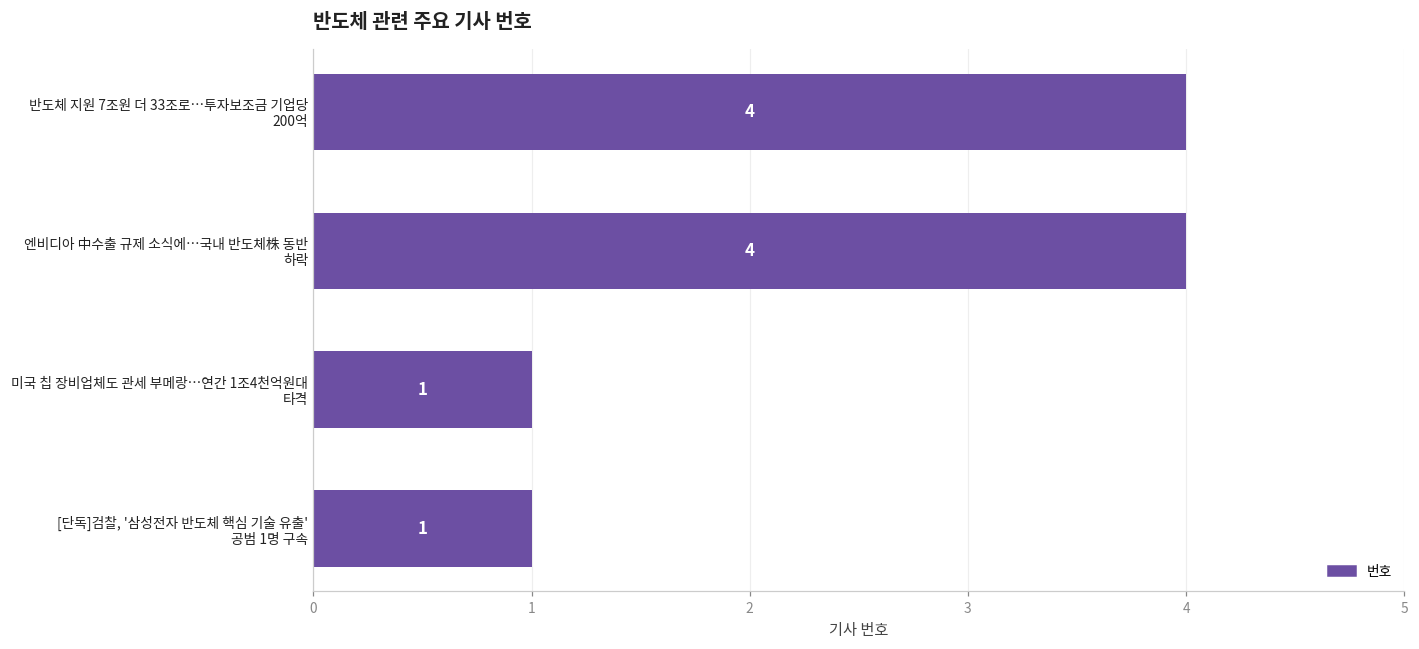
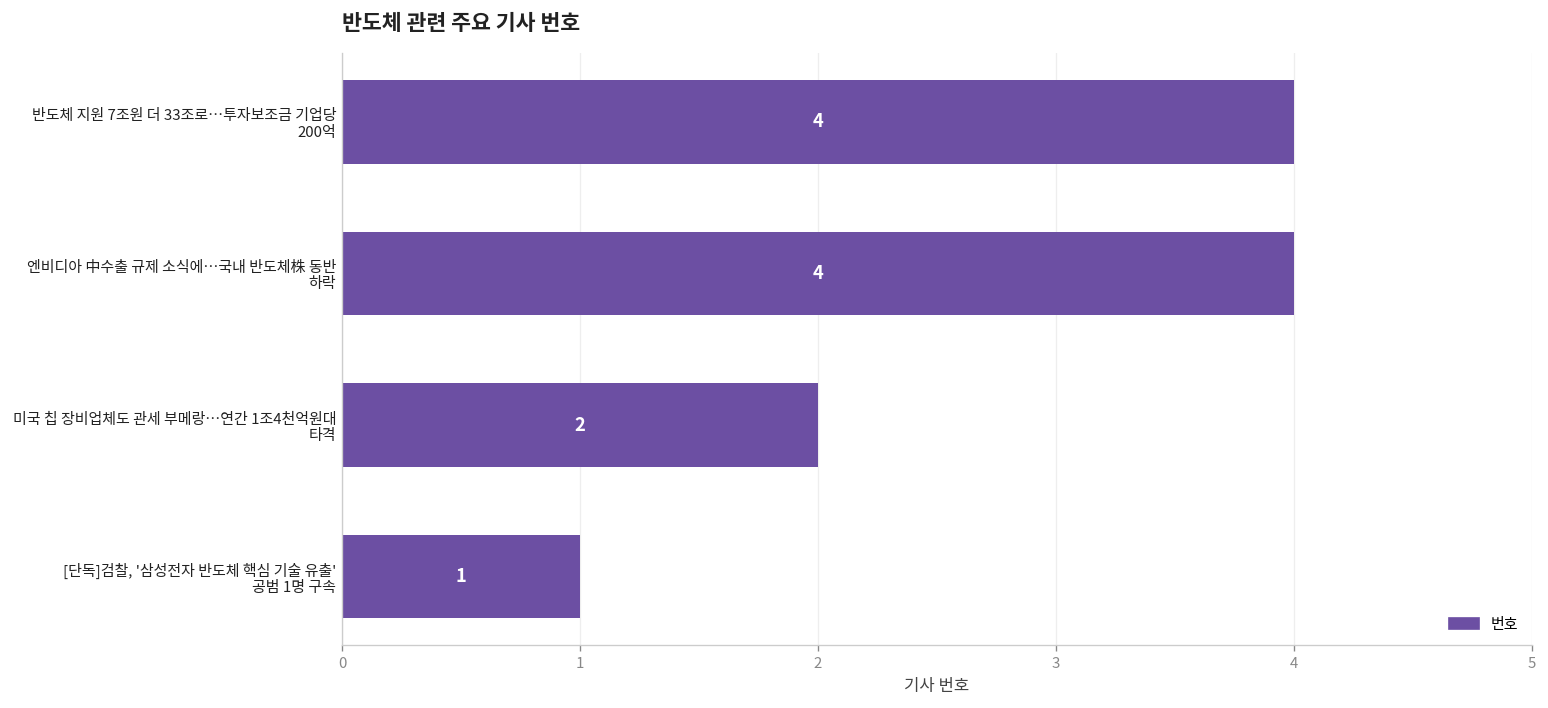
  {
    "반도체 지원 7조원 더 33조로…투자보조금 기업당 200억": 4,
    "엔비디아 中수출 규제 소식에…국내 반도체株 동반 하락": 4,
-   "미국 칩 장비업체도 관세 부메랑…연간 1조4천억원대 타격": 1,
+   "미국 칩 장비업체도 관세 부메랑…연간 1조4천억원대 타격": 2,
    "[단독]검찰, '삼성전자 반도체 핵심 기술 유출' 공범 1명 구속": 1
  }
